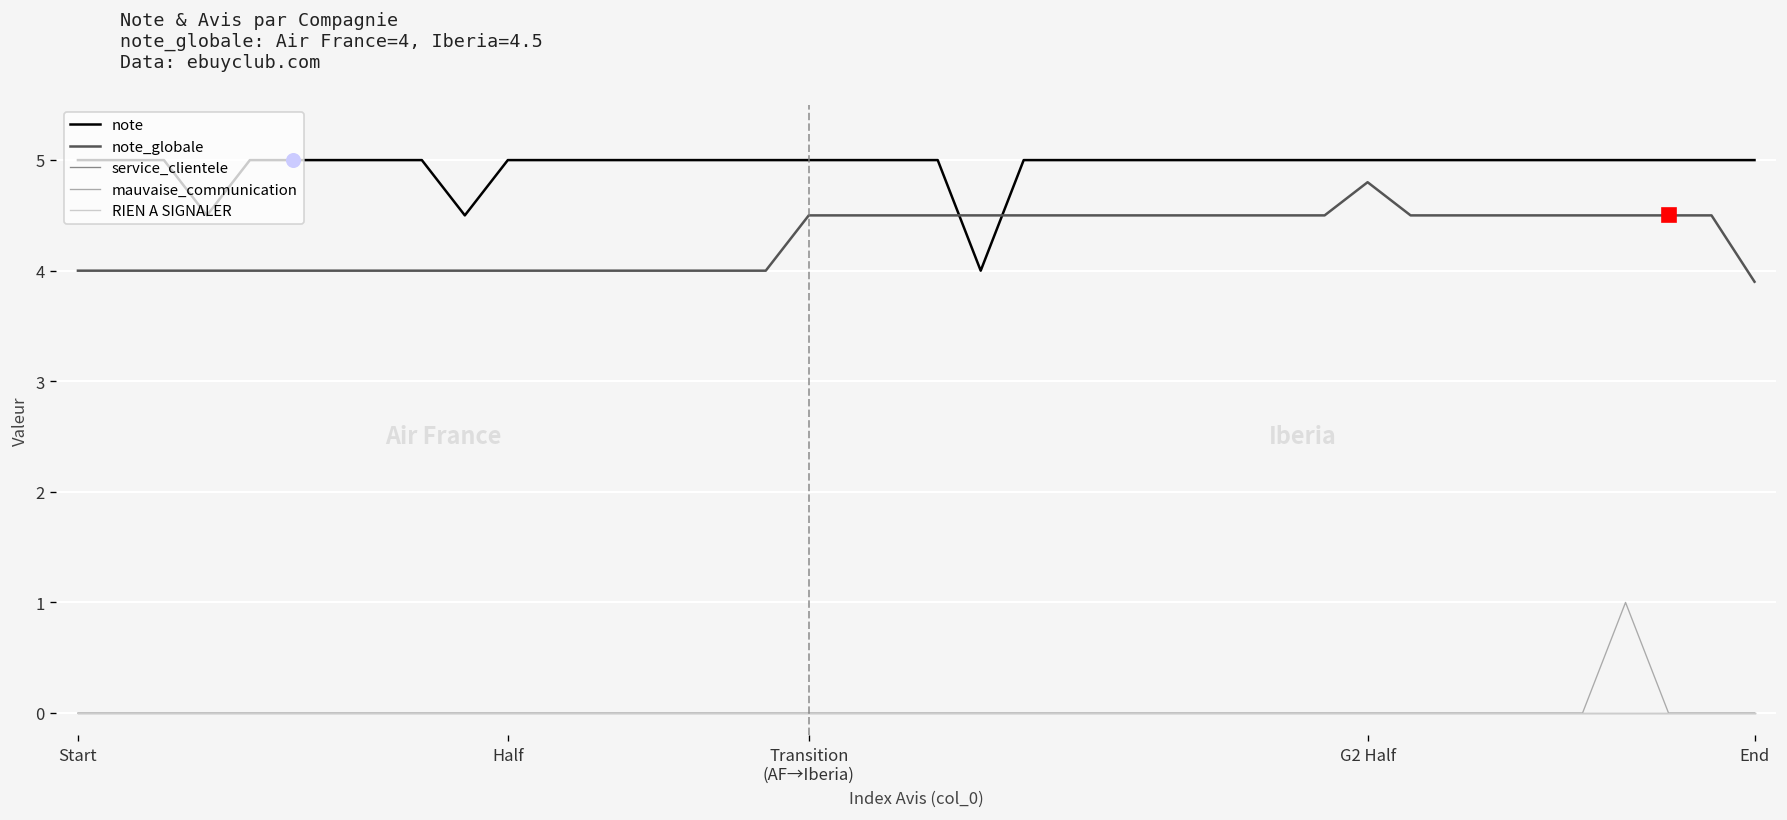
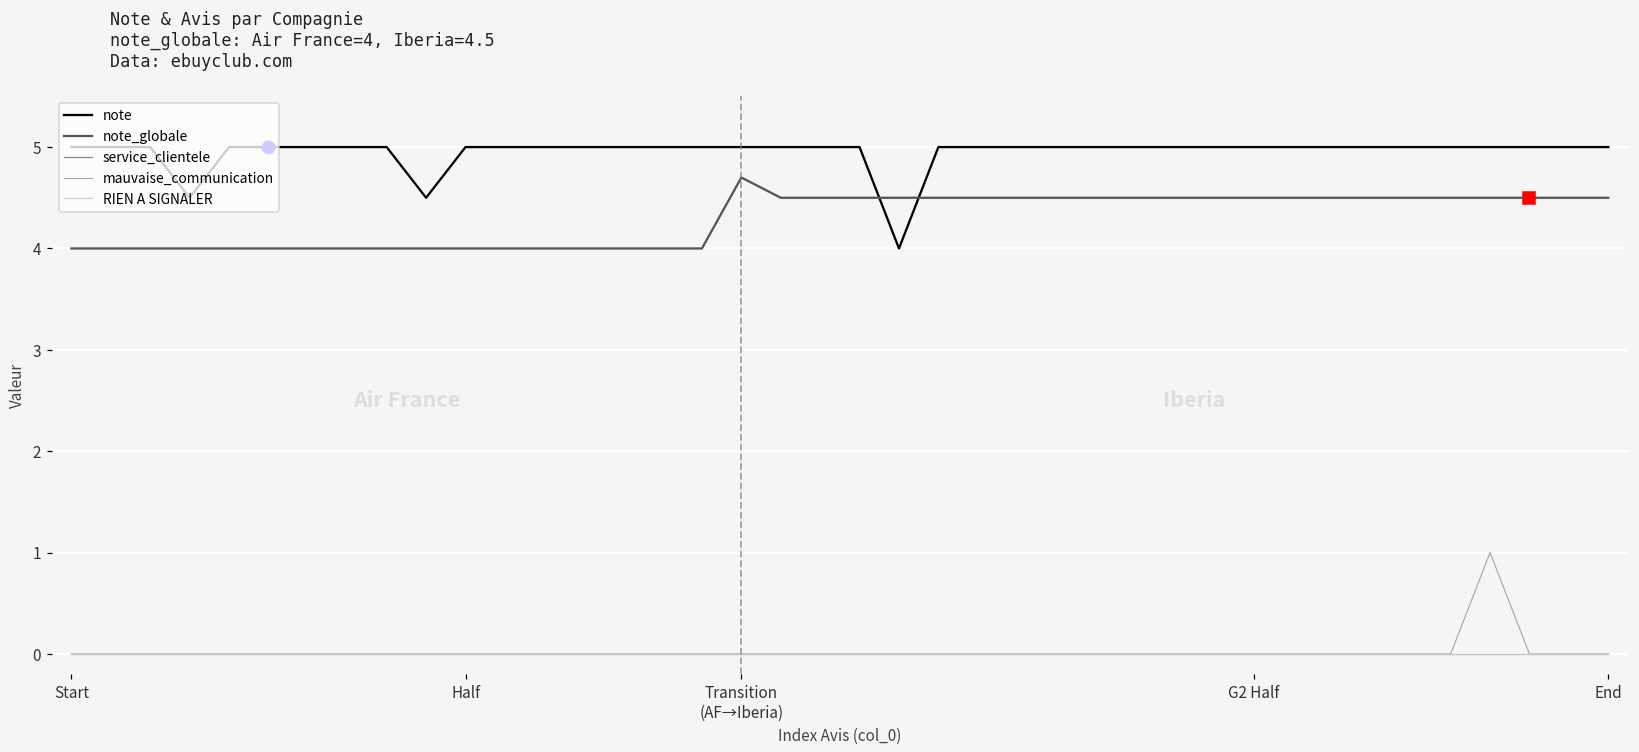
  {
    "note": {
      "Half": 5.0,
      "Transition (AF→Iberia)": 5.0,
      "G2 Half": 5.0,
      "End": 5.0
    },
    "note_globale": {
      "Start": 4.0,
      "Half": 4.0,
-     "Transition (AF→Iberia)": 4.5,
-     "G2 Half": 4.8,
-     "End": 3.9
+     "Transition (AF→Iberia)": 4.7,
+     "G2 Half": 4.5,
+     "End": 4.5
    }
  }
